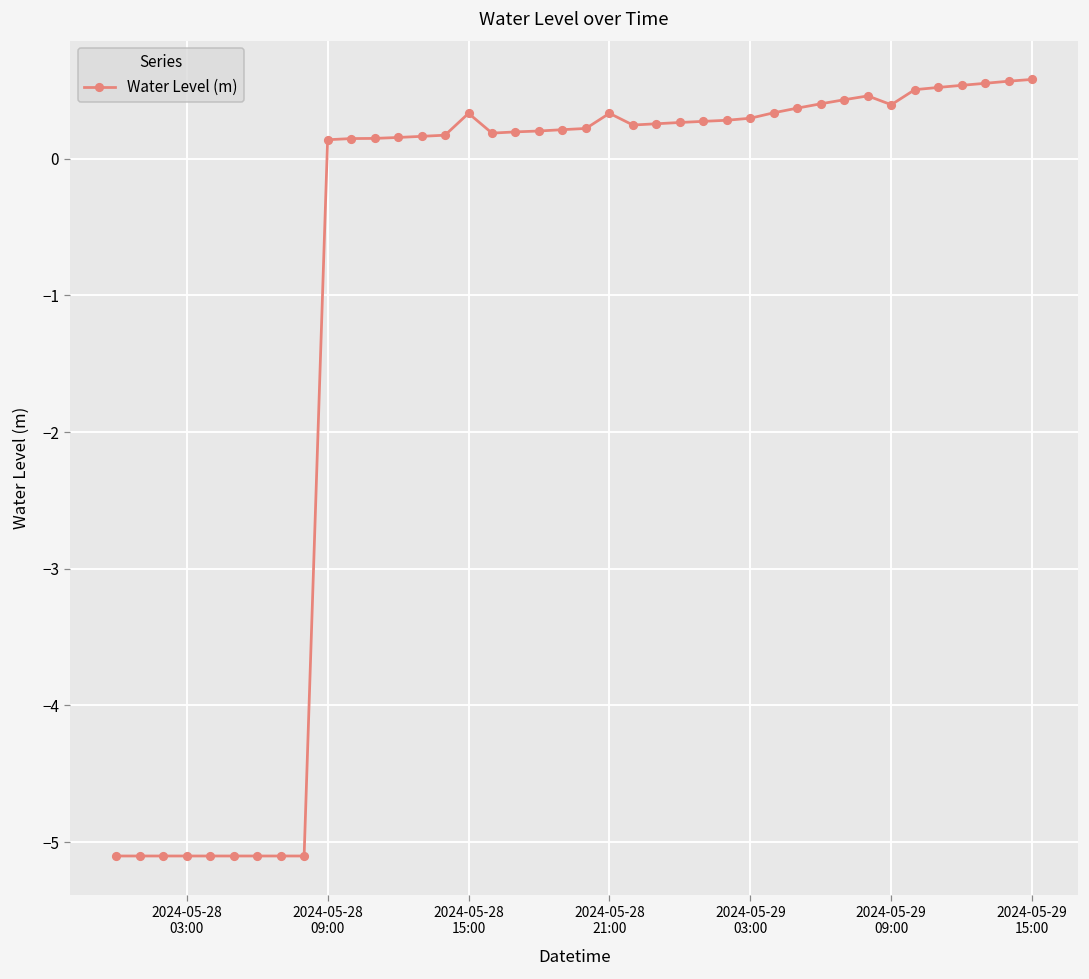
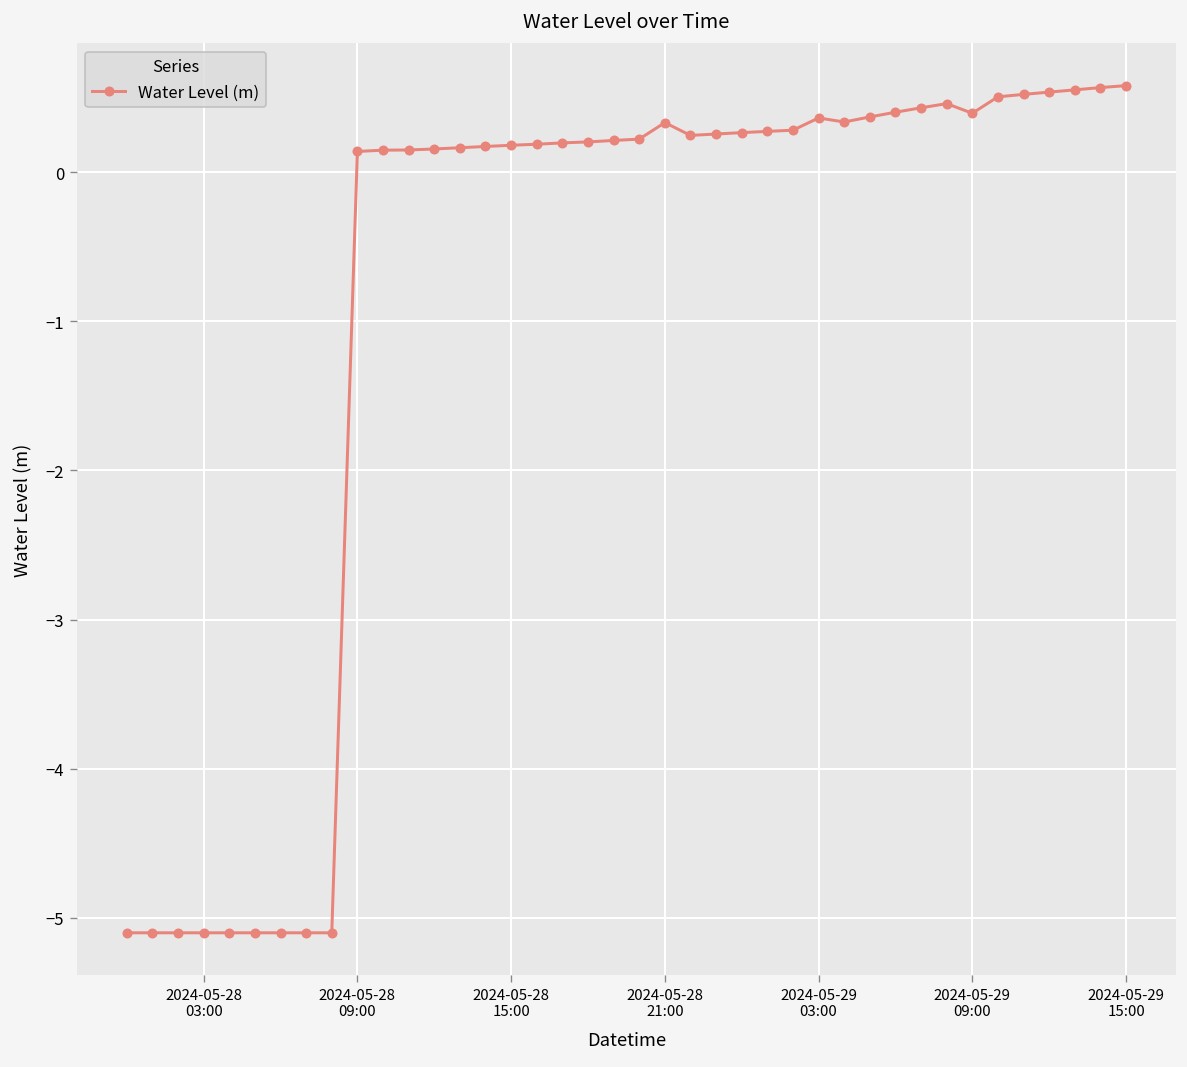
  {
    "2024-05-28 03:00": -5.10,
    "2024-05-28 09:00": 0.14,
-   "2024-05-28 15:00": 0.33,
+   "2024-05-28 15:00": 0.18,
    "2024-05-28 21:00": 0.33,
-   "2024-05-29 03:00": 0.30,
+   "2024-05-29 03:00": 0.36,
    "2024-05-29 09:00": 0.40,
    "2024-05-29 15:00": 0.58
  }
